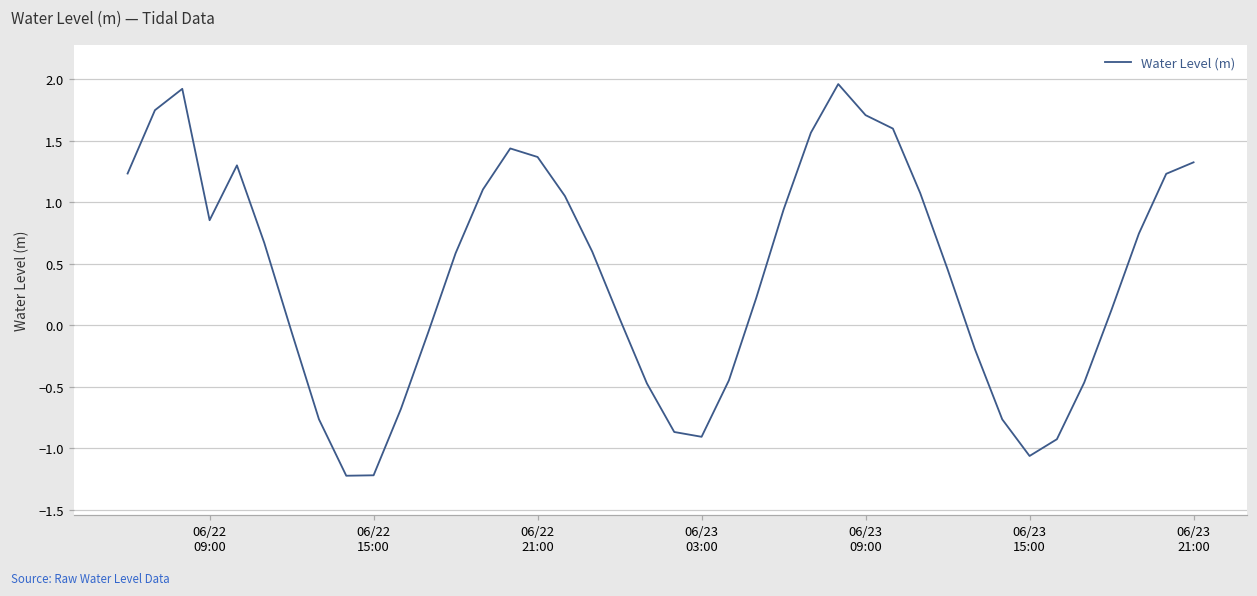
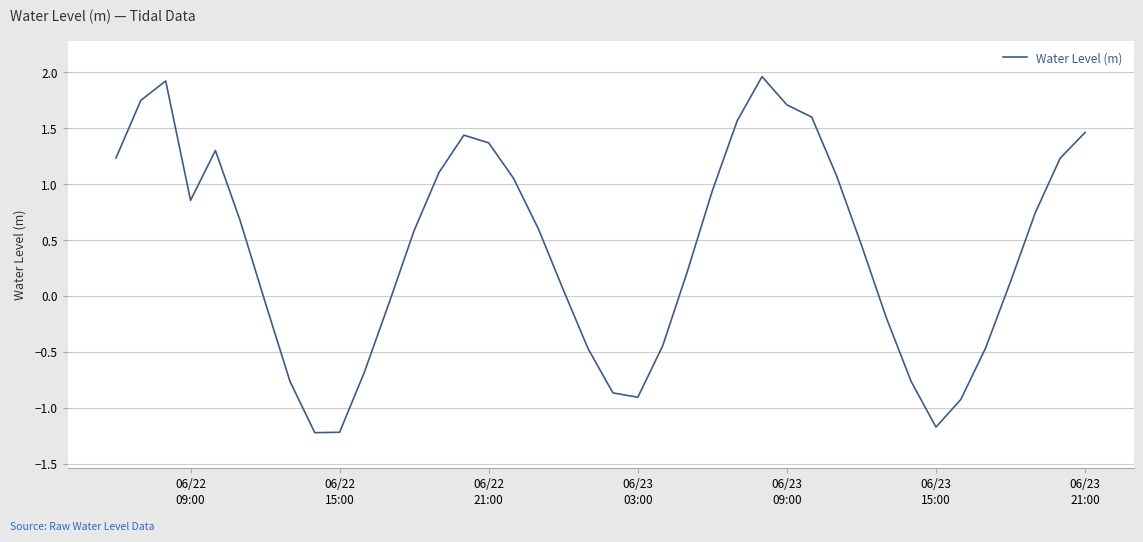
  {
    "06/22 09:00": 0.85,
    "06/22 15:00": -1.22,
    "06/22 21:00": 1.37,
    "06/23 03:00": -0.91,
    "06/23 09:00": 1.71,
-   "06/23 15:00": -1.06,
-   "06/23 21:00": 1.32
+   "06/23 15:00": -1.17,
+   "06/23 21:00": 1.46
  }
